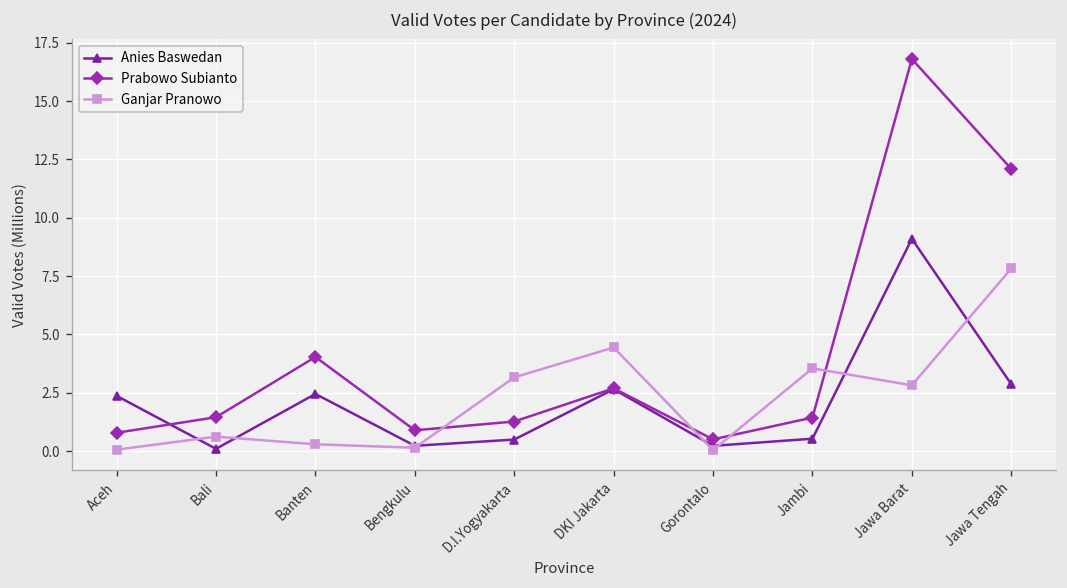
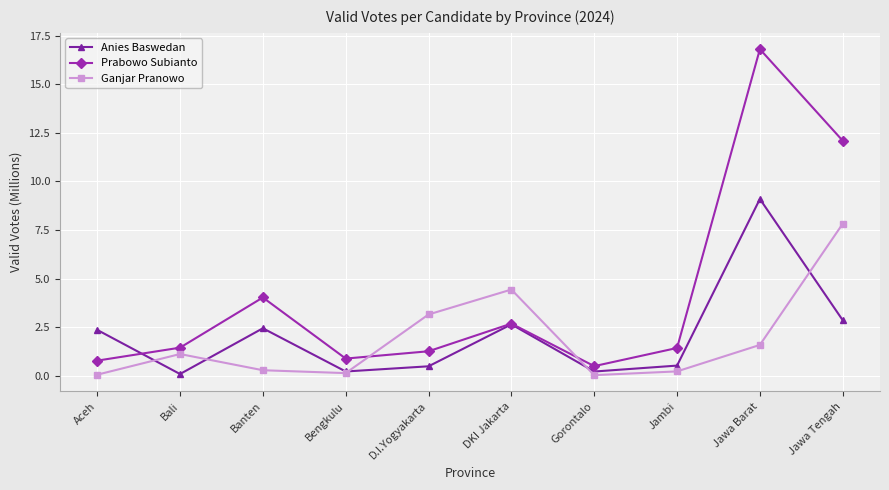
  {
    "Ganjar Pranowo": {
      "Aceh": 0.1,
-     "Bali": 0.6,
+     "Bali": 1.1,
      "Banten": 0.3,
      "D.I.Yogyakarta": 3.2,
      "DKI Jakarta": 4.4,
      "Gorontalo": 0.0,
-     "Jambi": 3.5,
-     "Jawa Barat": 2.8,
+     "Jambi": 0.2,
+     "Jawa Barat": 1.6,
      "Jawa Tengah": 7.8
    }
  }
